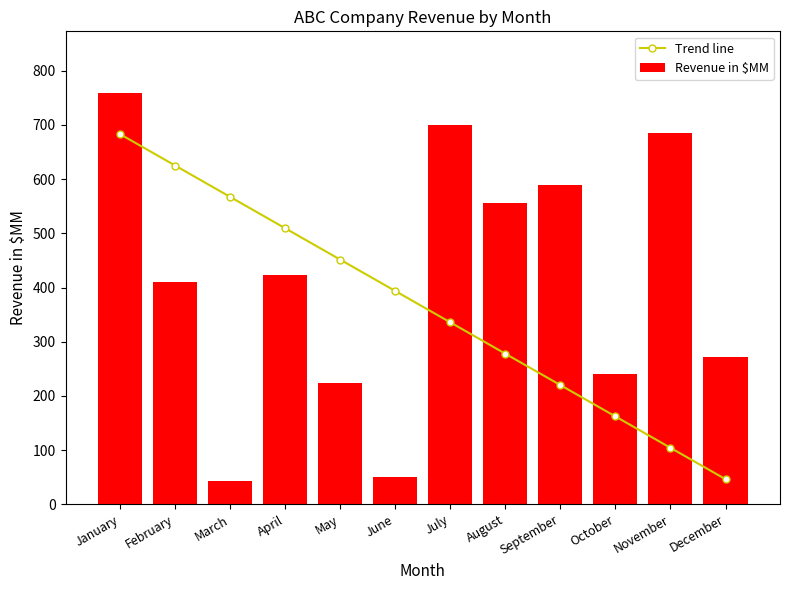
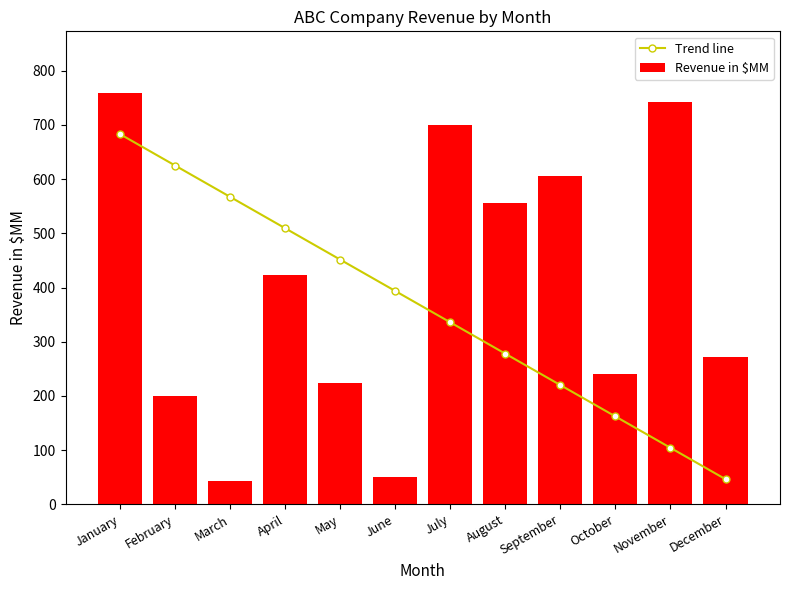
  {
    "Trend line": {
      "January": 680,
      "February": 630,
      "March": 570,
      "April": 510,
      "May": 450,
      "June": 390,
      "July": 340,
      "August": 280,
      "September": 220,
      "October": 160,
      "November": 100,
      "December": 50
    },
    "Revenue in $MM": {
      "January": 760,
-     "February": 410,
+     "February": 200,
      "March": 40,
      "April": 420,
      "May": 220,
      "June": 50,
      "July": 700,
      "August": 560,
-     "September": 590,
+     "September": 610,
      "October": 240,
-     "November": 690,
+     "November": 740,
      "December": 270
    }
  }
